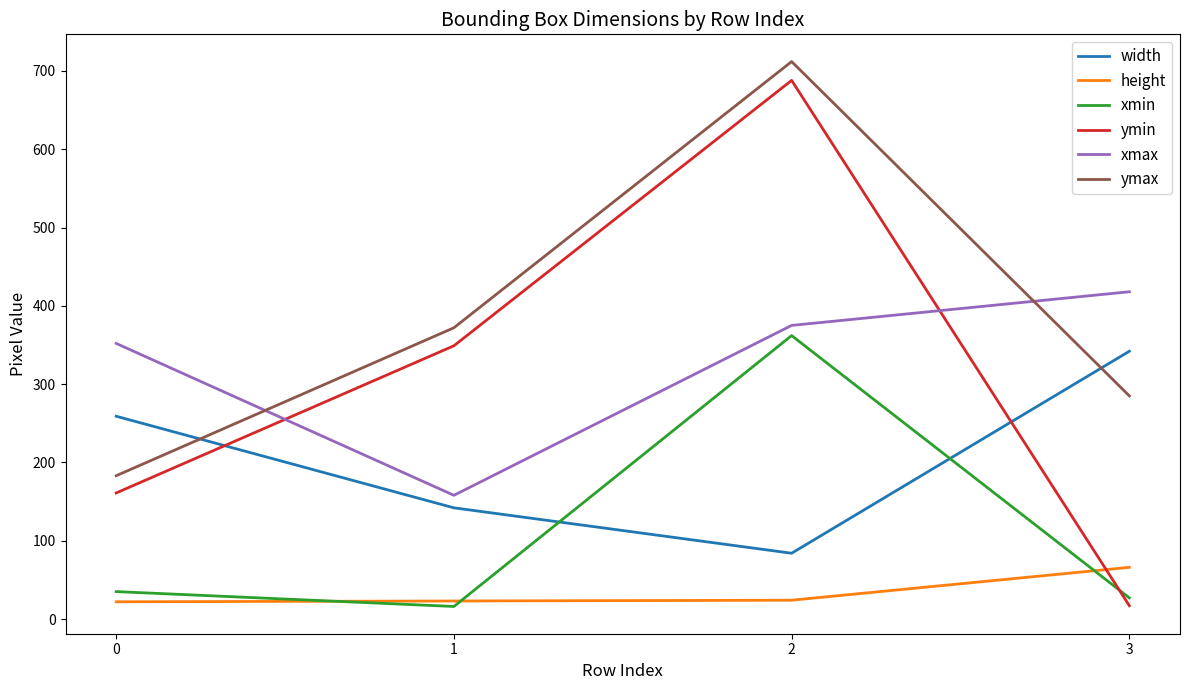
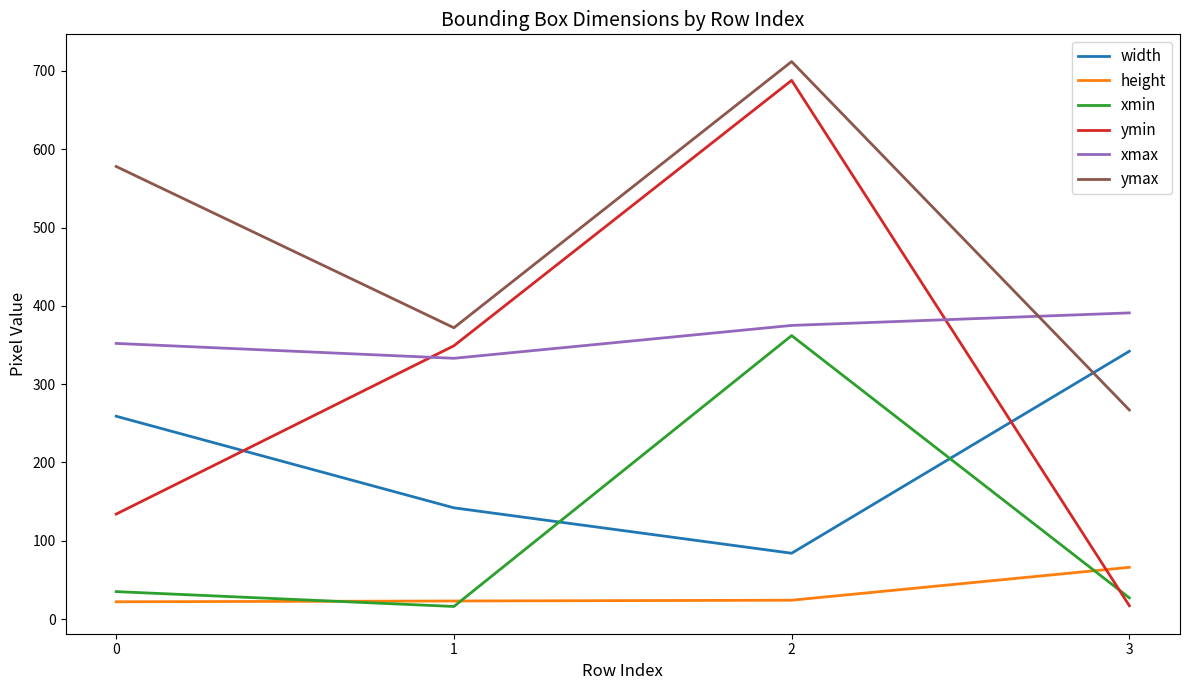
  {
    "width": {
      "0": 260,
      "1": 140,
      "2": 80,
      "3": 340
    },
    "height": {
      "0": 20,
      "1": 20,
      "2": 20,
      "3": 70
    },
    "xmin": {
      "0": 40,
      "1": 20,
      "2": 360,
      "3": 30
    },
    "ymin": {
-     "0": 160,
+     "0": 130,
      "1": 350,
      "2": 690,
      "3": 20
    },
    "xmax": {
      "0": 350,
-     "1": 160,
+     "1": 330,
      "2": 380,
-     "3": 420
+     "3": 390
    },
    "ymax": {
-     "0": 180,
+     "0": 580,
      "1": 370,
      "2": 710,
-     "3": 290
+     "3": 270
    }
  }
